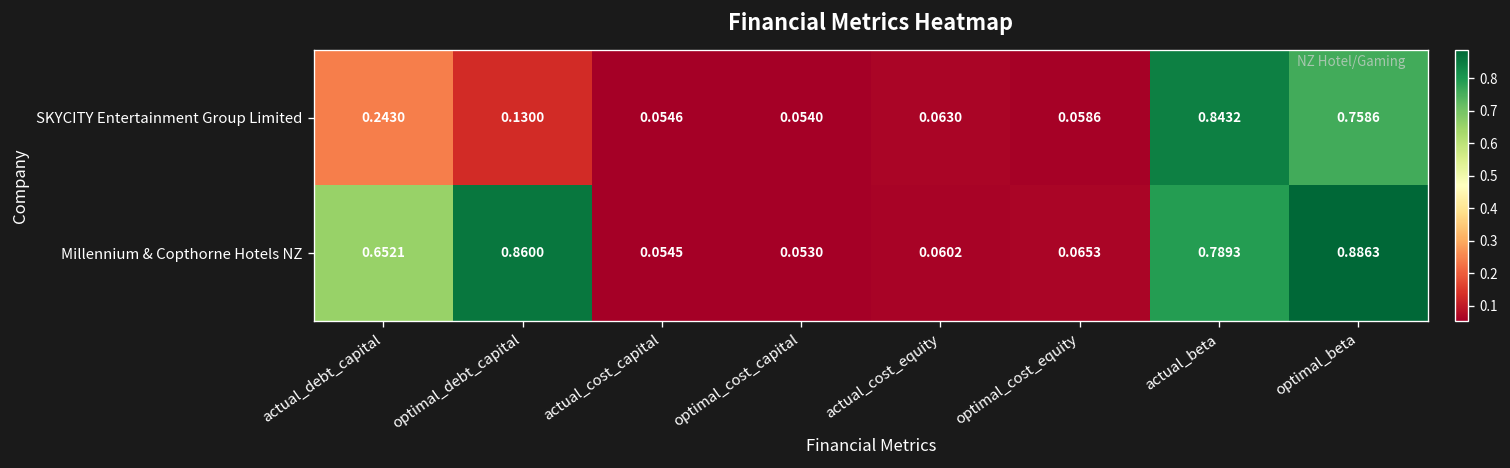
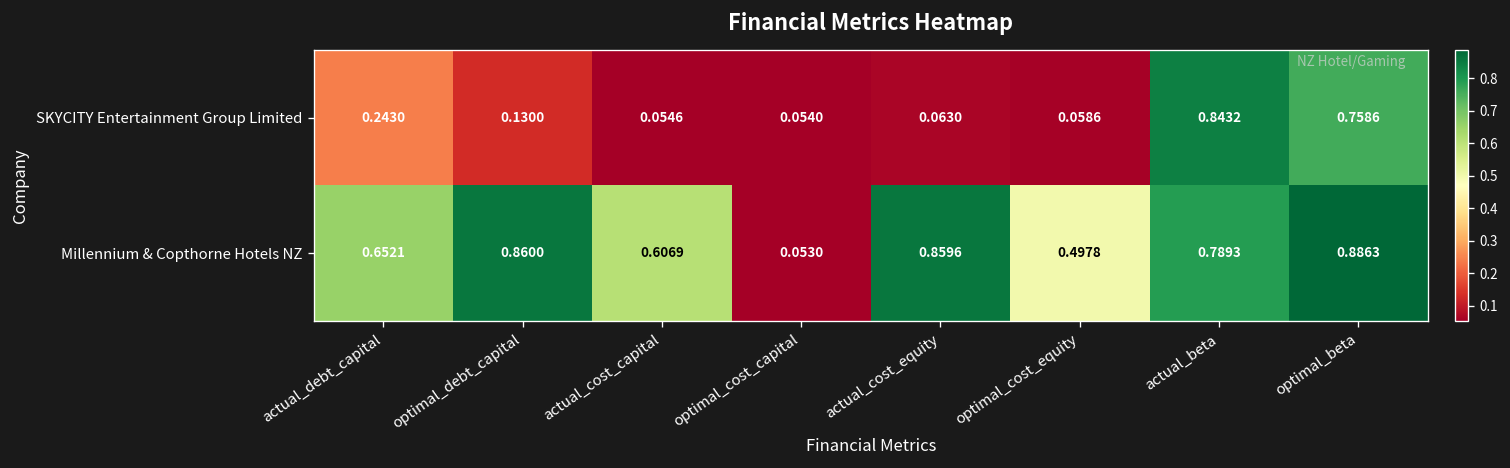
  {
    "SKYCITY Entertainment Group Limited": {
      "actual_debt_capital": 0.2430,
      "optimal_debt_capital": 0.1300,
      "actual_cost_capital": 0.0546,
      "optimal_cost_capital": 0.0540,
      "actual_cost_equity": 0.0630,
      "optimal_cost_equity": 0.0586,
      "actual_beta": 0.8432
    },
    "Millennium & Copthorne Hotels NZ": {
      "actual_debt_capital": 0.6521,
      "optimal_debt_capital": 0.8600,
-     "actual_cost_capital": 0.0545,
+     "actual_cost_capital": 0.6069,
      "optimal_cost_capital": 0.0530,
-     "actual_cost_equity": 0.0602,
-     "optimal_cost_equity": 0.0653,
+     "actual_cost_equity": 0.8596,
+     "optimal_cost_equity": 0.4978,
      "actual_beta": 0.7893,
      "optimal_beta": 0.8863
    }
  }
